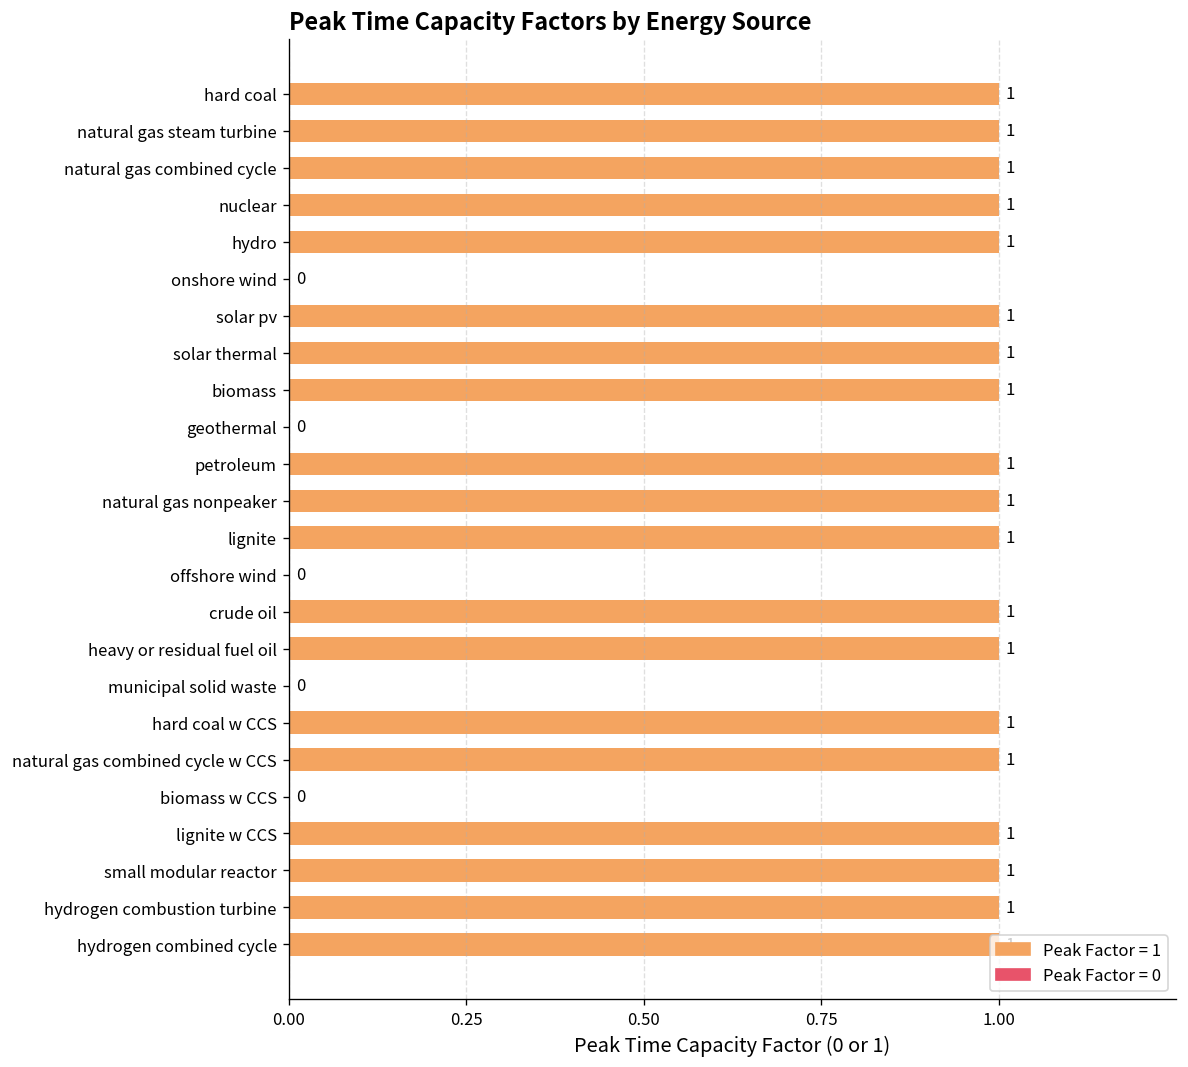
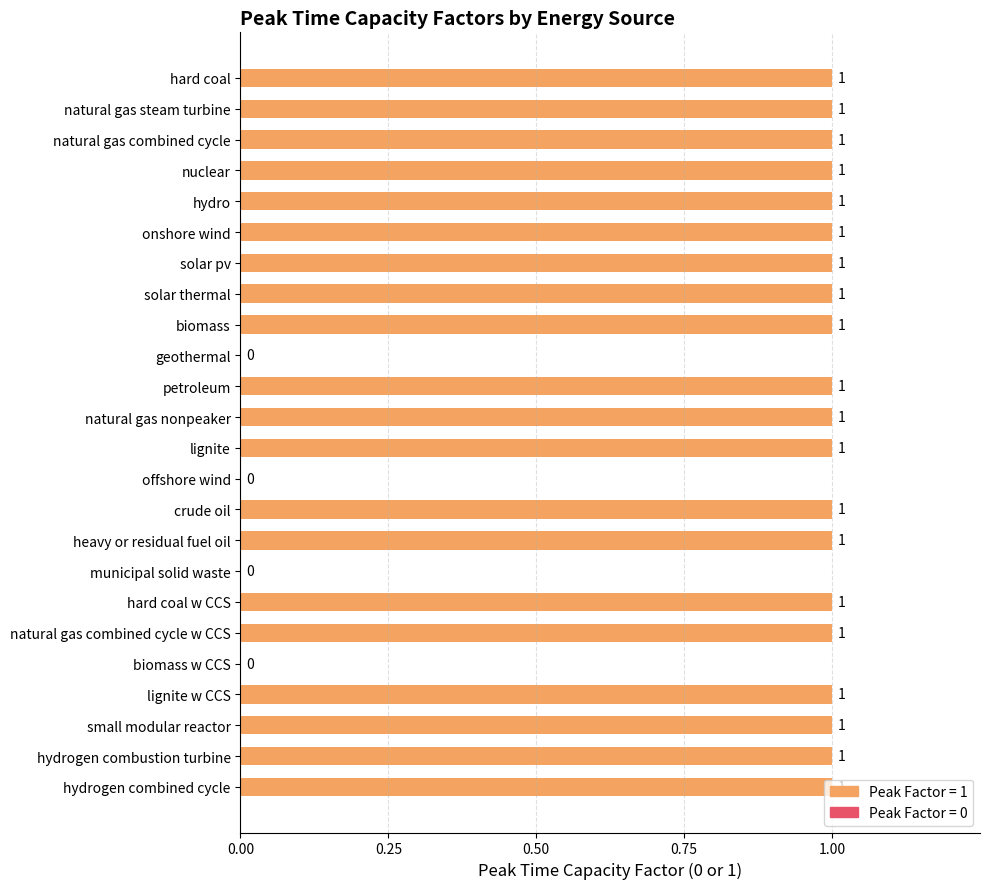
  {
    "hard coal": 1,
    "natural gas steam turbine": 1,
    "natural gas combined cycle": 1,
    "nuclear": 1,
    "hydro": 1,
-   "onshore wind": 0,
+   "onshore wind": 1,
    "solar pv": 1,
    "solar thermal": 1,
    "biomass": 1,
    "geothermal": 0,
    "petroleum": 1,
    "natural gas nonpeaker": 1,
    "lignite": 1,
    "offshore wind": 0,
    "crude oil": 1,
    "heavy or residual fuel oil": 1,
    "municipal solid waste": 0,
    "hard coal w CCS": 1,
    "natural gas combined cycle w CCS": 1,
    "biomass w CCS": 0,
    "lignite w CCS": 1,
    "small modular reactor": 1,
    "hydrogen combustion turbine": 1
  }
